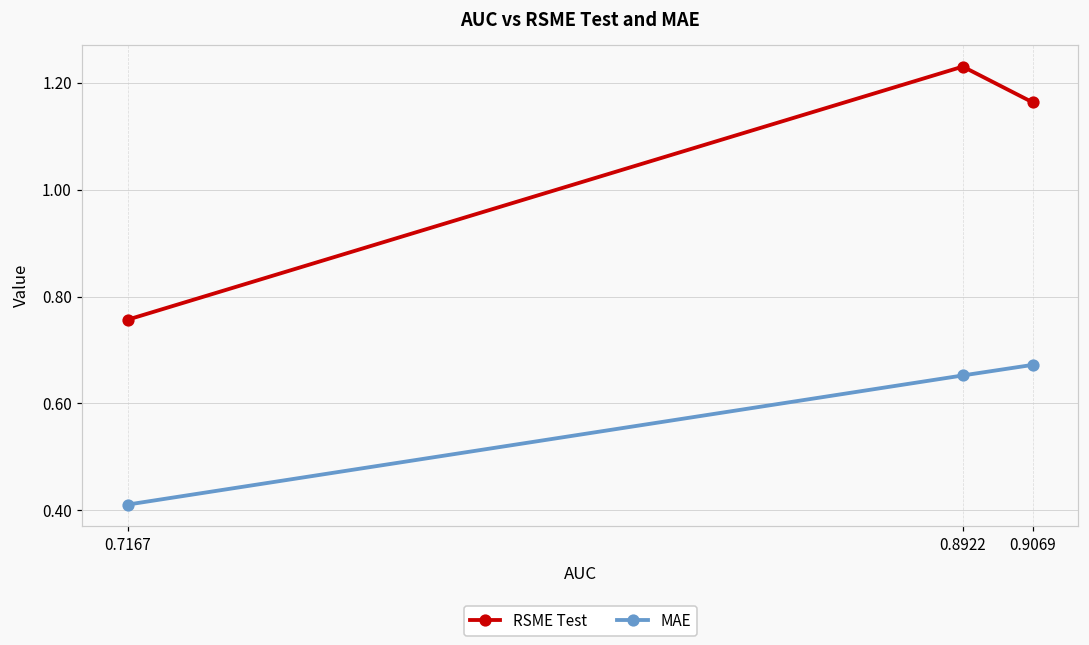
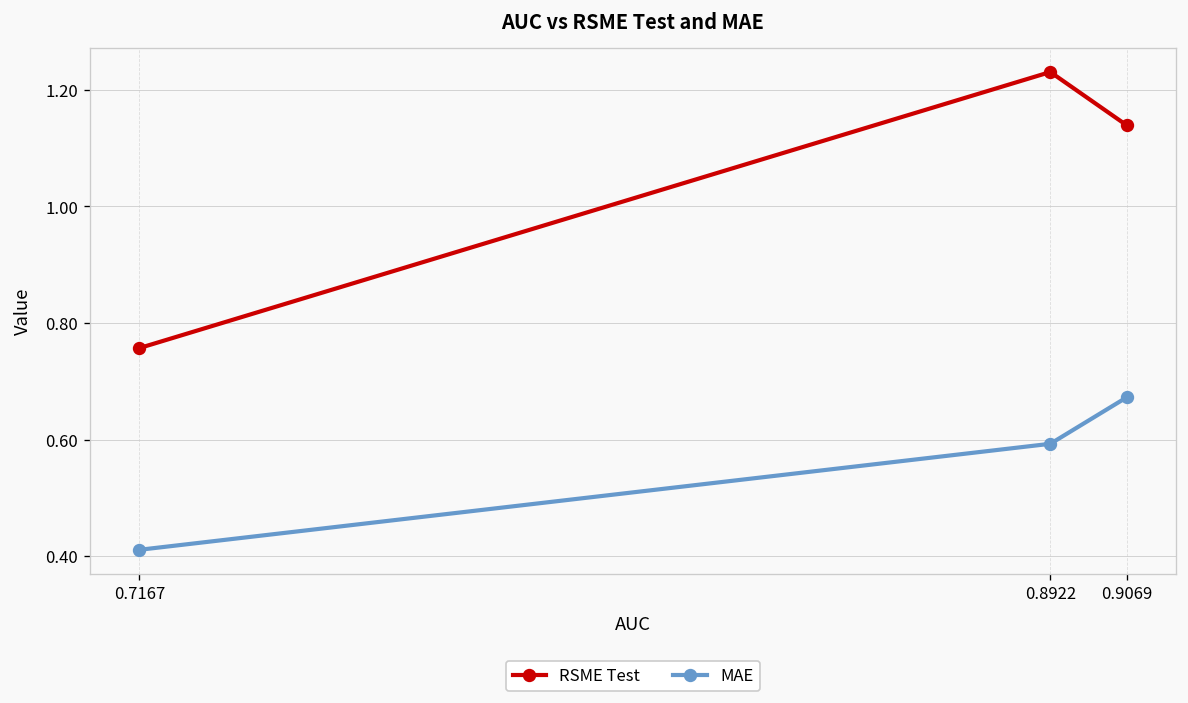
  {
    "RSME Test": {
      "0.7167": 0.76,
      "0.8922": 1.23,
-     "0.9069": 1.16
+     "0.9069": 1.14
    },
    "MAE": {
      "0.7167": 0.41,
-     "0.8922": 0.65,
+     "0.8922": 0.59,
      "0.9069": 0.67
    }
  }
